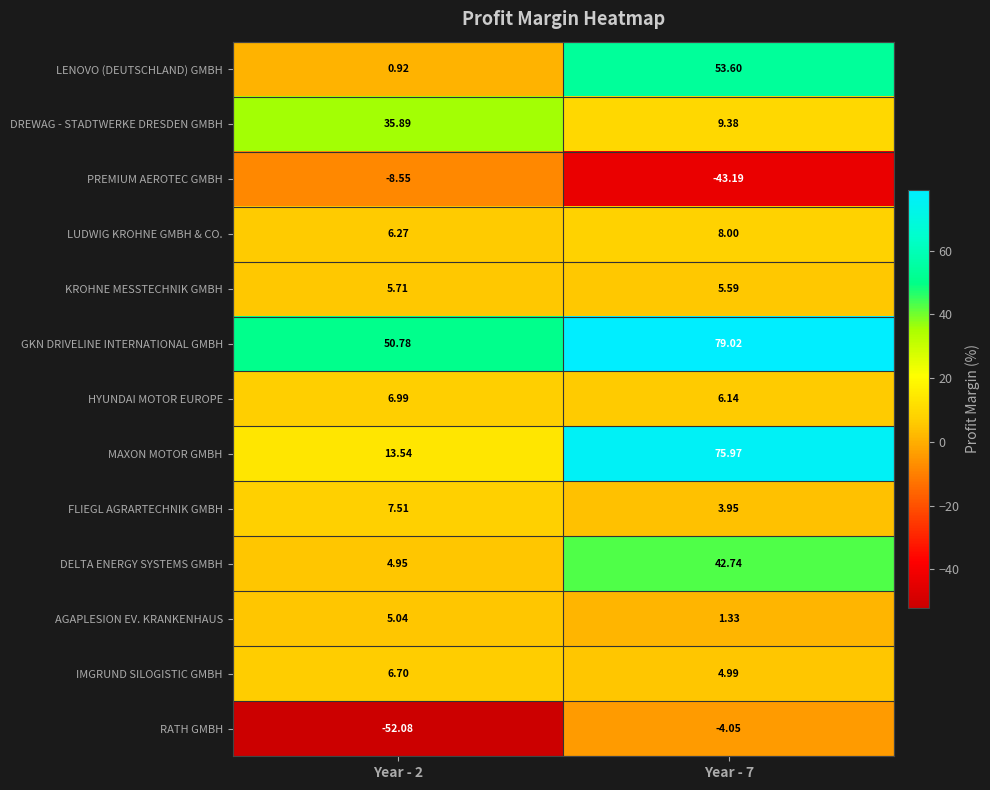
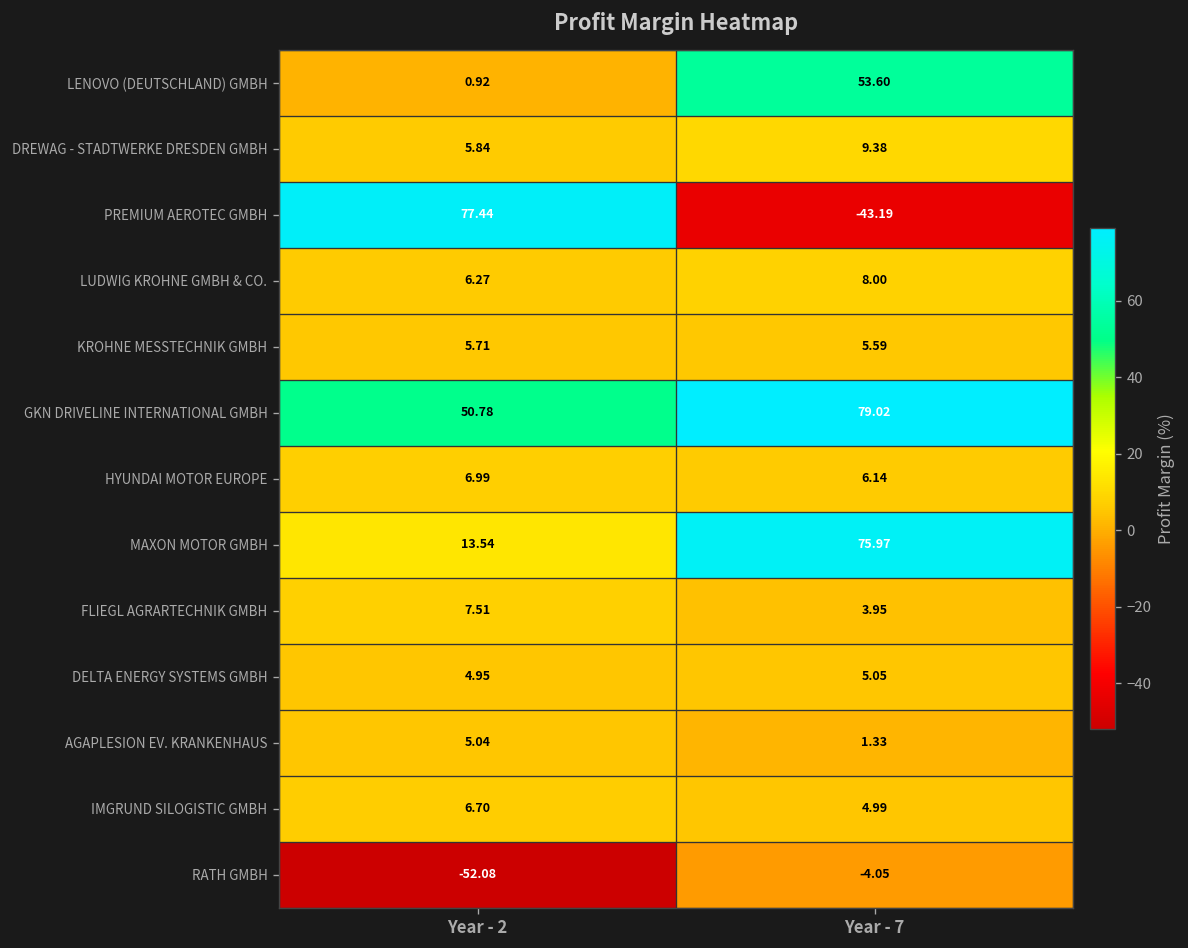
  {
    "LENOVO (DEUTSCHLAND) GMBH": {
      "Year - 2": 0.92,
      "Year - 7": 53.60
    },
    "DREWAG - STADTWERKE DRESDEN GMBH": {
-     "Year - 2": 35.89,
+     "Year - 2": 5.84,
      "Year - 7": 9.38
    },
    "PREMIUM AEROTEC GMBH": {
-     "Year - 2": -8.55,
+     "Year - 2": 77.44,
      "Year - 7": -43.19
    },
    "LUDWIG KROHNE GMBH & CO.": {
      "Year - 2": 6.27,
      "Year - 7": 8.00
    },
    "KROHNE MESSTECHNIK GMBH": {
      "Year - 2": 5.71,
      "Year - 7": 5.59
    },
    "GKN DRIVELINE INTERNATIONAL GMBH": {
      "Year - 2": 50.78,
      "Year - 7": 79.02
    },
    "HYUNDAI MOTOR EUROPE": {
      "Year - 2": 6.99,
      "Year - 7": 6.14
    },
    "MAXON MOTOR GMBH": {
      "Year - 2": 13.54,
      "Year - 7": 75.97
    },
    "FLIEGL AGRARTECHNIK GMBH": {
      "Year - 2": 7.51,
      "Year - 7": 3.95
    },
    "DELTA ENERGY SYSTEMS GMBH": {
      "Year - 2": 4.95,
-     "Year - 7": 42.74
+     "Year - 7": 5.05
    },
    "AGAPLESION EV. KRANKENHAUS": {
      "Year - 2": 5.04,
      "Year - 7": 1.33
    },
    "IMGRUND SILOGISTIC GMBH": {
      "Year - 2": 6.70,
      "Year - 7": 4.99
    },
    "RATH GMBH": {
      "Year - 2": -52.08,
      "Year - 7": -4.05
    }
  }
